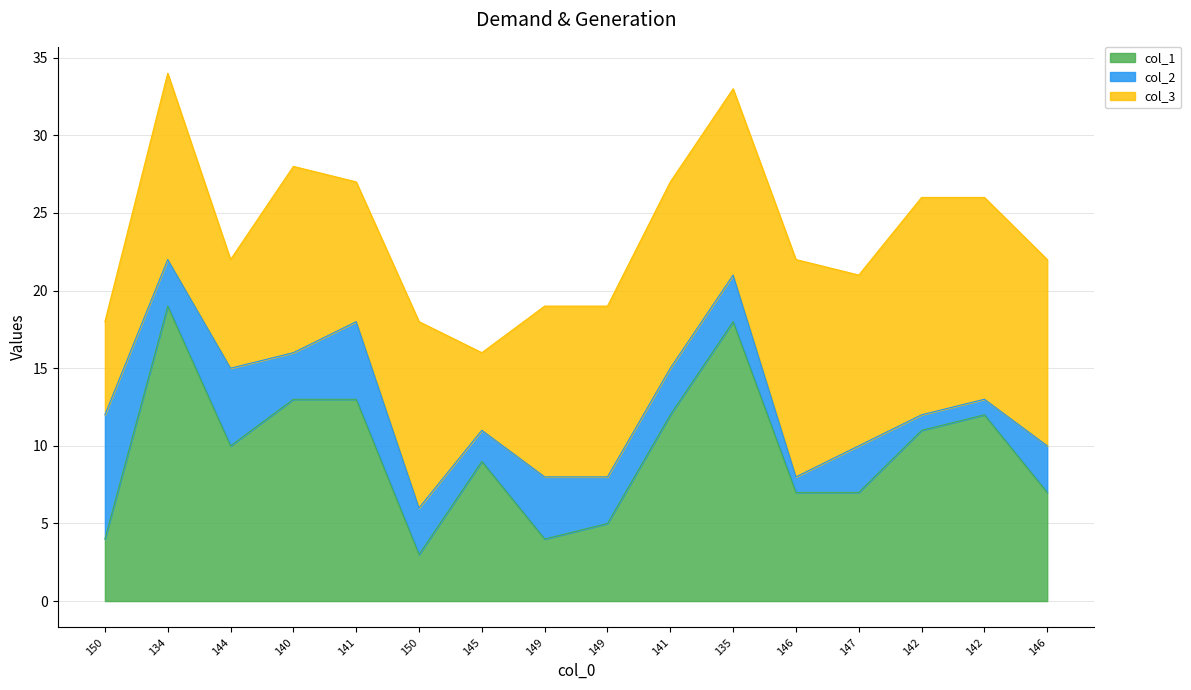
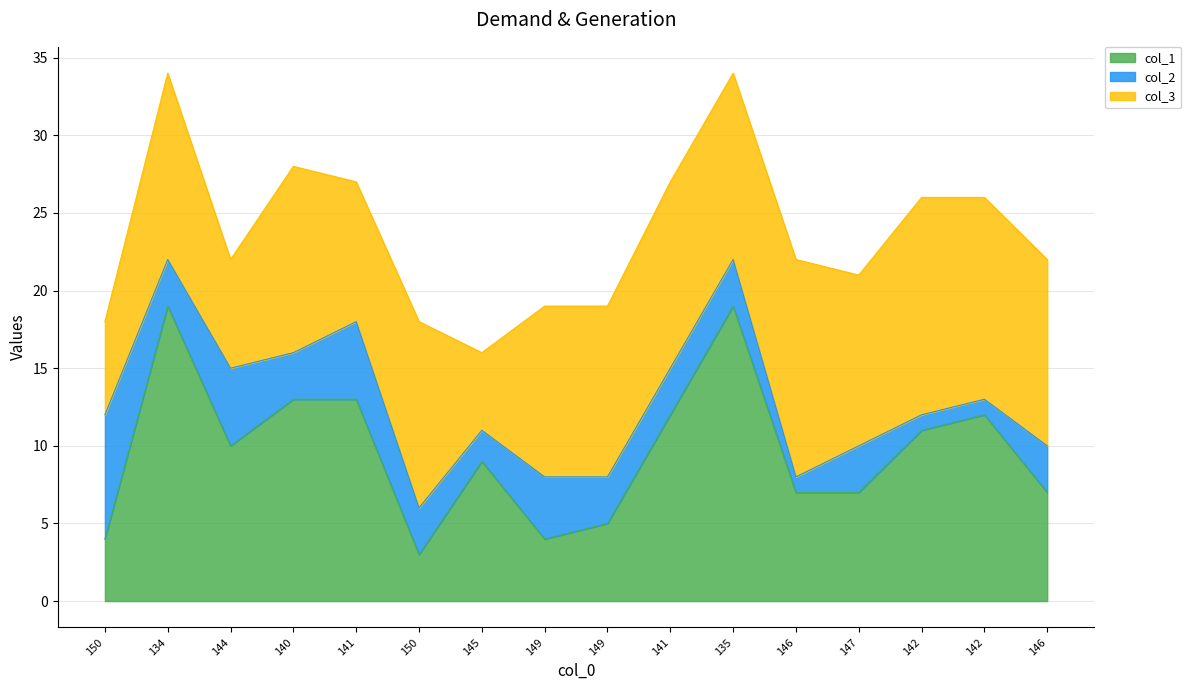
  {
    "col_1": {
      "134": 19,
      "144": 10,
      "140": 13,
      "145": 9,
-     "135": 18,
+     "135": 19,
      "147": 7
    },
    "col_2": {
      "134": 3,
      "144": 5,
      "140": 3,
      "145": 2,
      "135": 3,
      "147": 3
    },
    "col_3": {
      "134": 12,
      "144": 7,
      "140": 12,
      "145": 5,
      "135": 12,
      "147": 11
    }
  }
